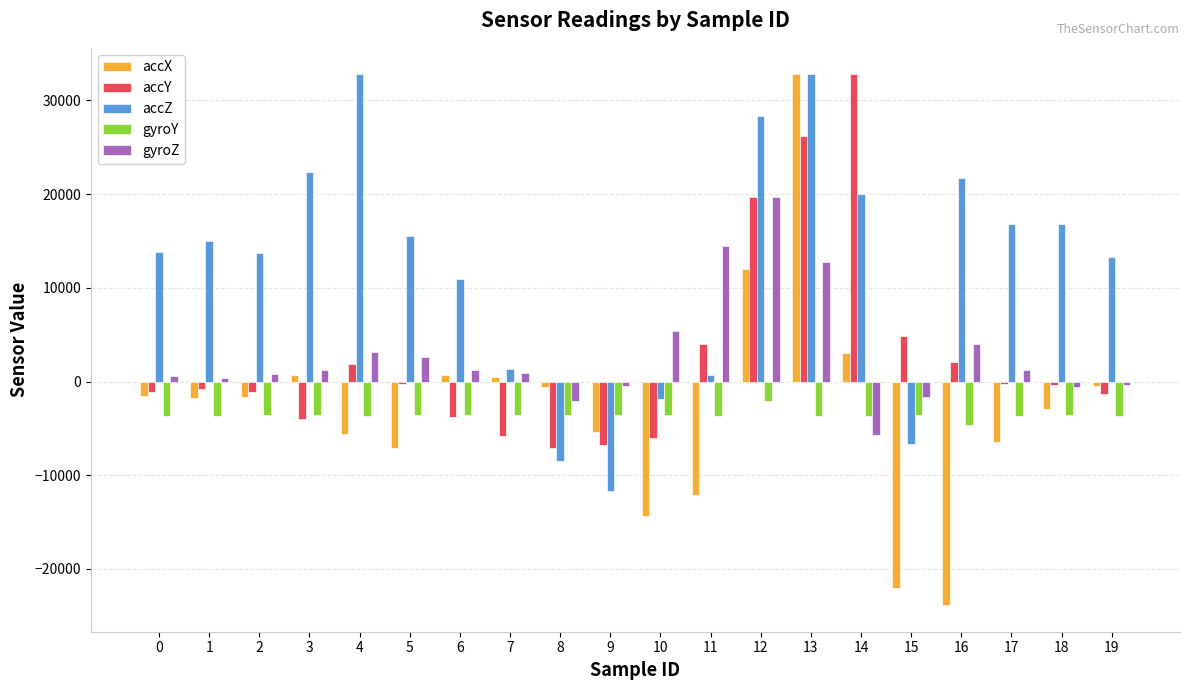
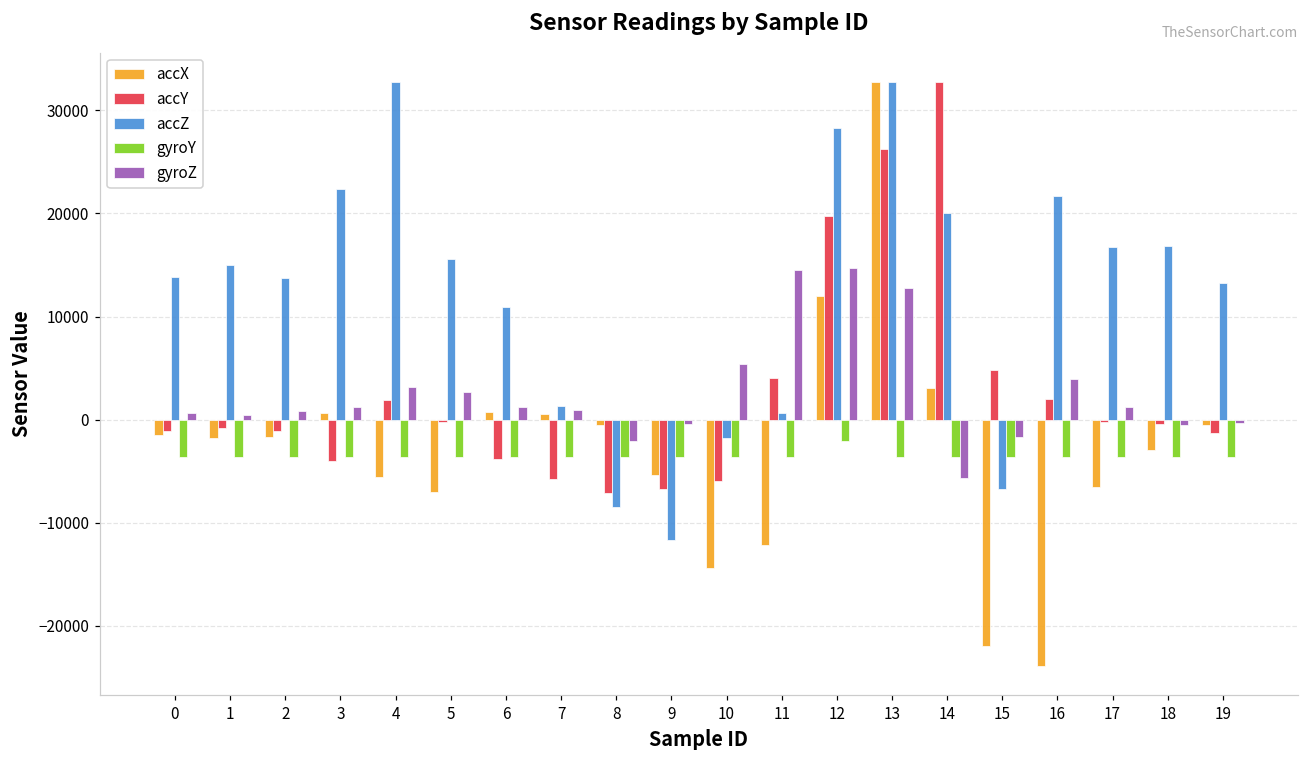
  {
    "accX": {
      "0": -2000,
      "1": -2000,
      "2": -2000,
      "3": 1000,
      "4": -6000,
      "5": -7000,
      "6": 1000,
      "7": 1000,
      "8": -1000,
      "9": -5000,
      "10": -14000,
      "11": -12000,
      "12": 12000,
      "13": 33000,
      "14": 3000,
      "15": -22000,
      "16": -24000,
      "17": -6000,
      "18": -3000,
      "19": -1000
    },
    "accY": {
      "0": -1000,
      "1": -1000,
      "2": -1000,
      "3": -4000,
      "4": 2000,
      "6": -4000,
      "7": -6000,
      "8": -7000,
      "9": -7000,
      "10": -6000,
      "11": 4000,
      "12": 20000,
      "13": 26000,
      "14": 33000,
      "15": 5000,
      "16": 2000,
      "18": 0,
      "19": -1000
    },
    "accZ": {
      "0": 14000,
      "1": 15000,
      "2": 14000,
      "3": 22000,
      "4": 33000,
      "5": 16000,
      "6": 11000,
      "7": 1000,
      "8": -8000,
      "9": -12000,
      "10": -2000,
      "11": 1000,
      "12": 28000,
      "13": 33000,
      "14": 20000,
      "15": -7000,
      "16": 22000,
      "17": 17000,
      "18": 17000,
      "19": 13000
    },
    "gyroY": {
      "0": -4000,
      "1": -4000,
      "2": -4000,
      "3": -4000,
      "4": -4000,
      "5": -4000,
      "6": -4000,
      "7": -4000,
      "8": -4000,
      "9": -4000,
      "10": -4000,
      "11": -4000,
      "12": -2000,
      "13": -4000,
      "14": -4000,
      "15": -4000,
-     "16": -5000,
+     "16": -4000,
      "17": -4000,
      "18": -4000,
      "19": -4000
    },
    "gyroZ": {
      "0": 1000,
      "1": 0,
      "2": 1000,
      "3": 1000,
      "4": 3000,
      "5": 3000,
      "6": 1000,
      "7": 1000,
      "8": -2000,
      "9": 0,
      "10": 5000,
      "11": 15000,
-     "12": 20000,
+     "12": 15000,
      "13": 13000,
      "14": -6000,
      "15": -2000,
      "16": 4000,
      "17": 1000,
      "18": -1000,
      "19": 0
    }
  }
